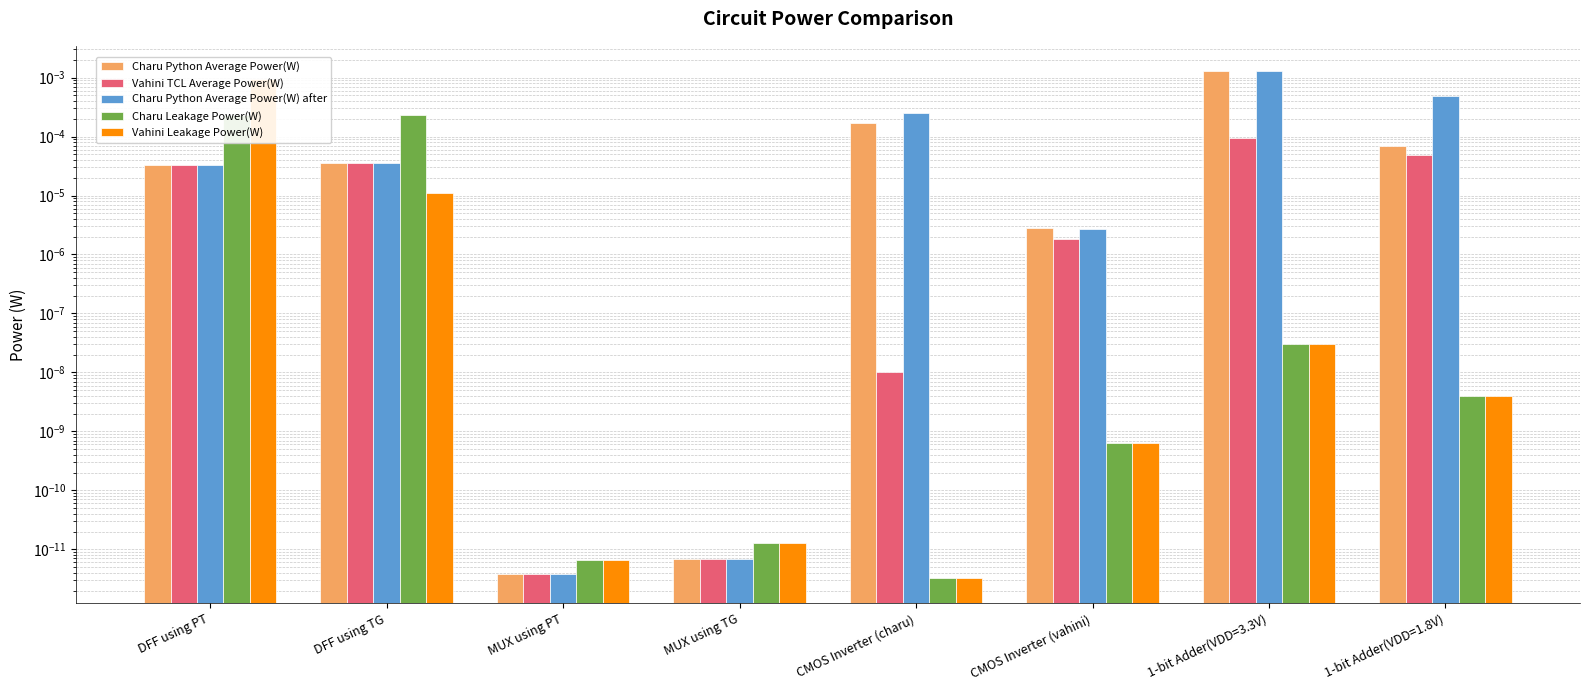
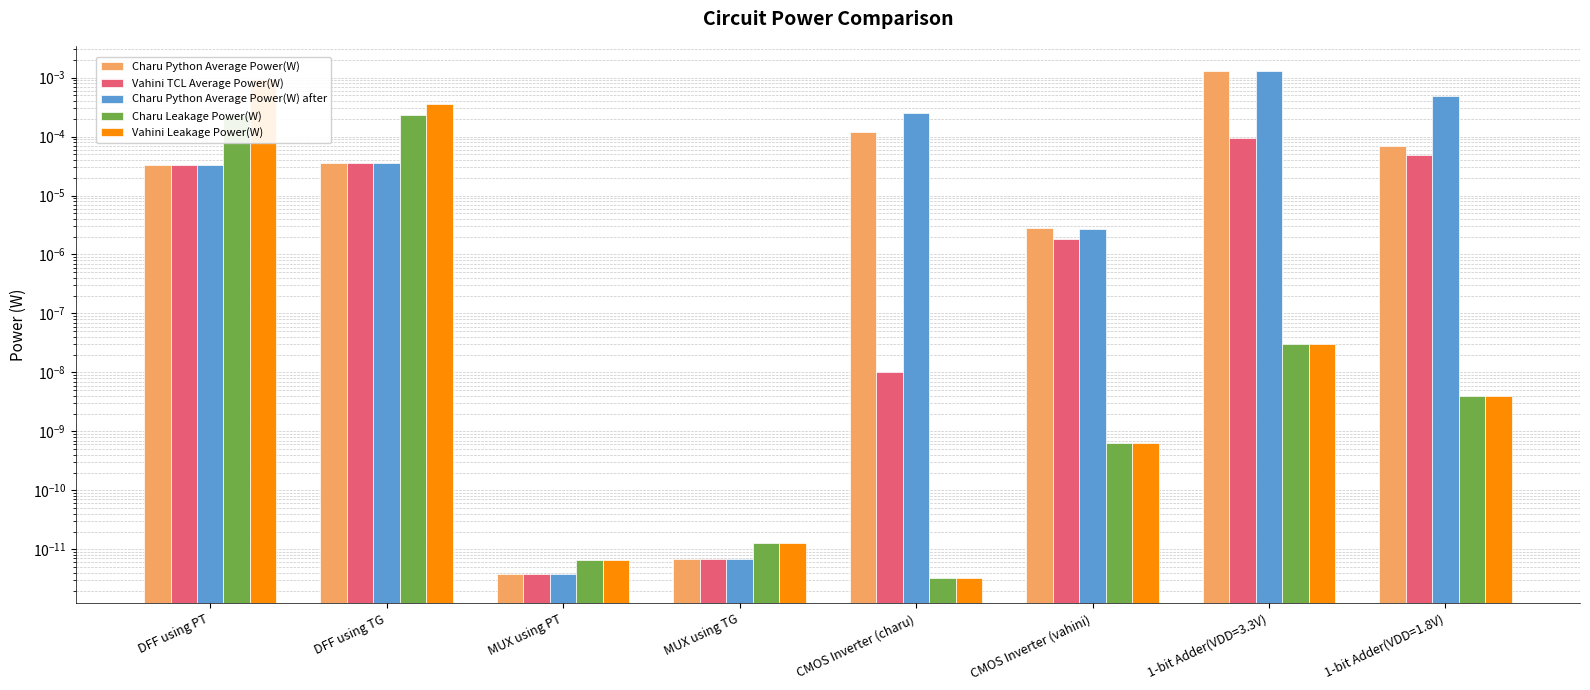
  {
    "Charu Python Average Power(W)": {
      "DFF using PT": 0.00003,
      "DFF using TG": 0.00004,
      "MUX using PT": 0.000000000004,
      "MUX using TG": 0.000000000007,
-     "CMOS Inverter (charu)": 0.00017,
+     "CMOS Inverter (charu)": 0.00012,
      "CMOS Inverter (vahini)": 0.000003,
      "1-bit Adder(VDD=3.3V)": 0.0013,
      "1-bit Adder(VDD=1.8V)": 0.00007
    },
    "Vahini TCL Average Power(W)": {
      "DFF using PT": 0.00003,
      "DFF using TG": 0.00004,
      "MUX using PT": 0.000000000004,
      "MUX using TG": 0.000000000007,
      "CMOS Inverter (charu)": 0.000000010,
      "CMOS Inverter (vahini)": 0.000002,
      "1-bit Adder(VDD=3.3V)": 0.00009,
      "1-bit Adder(VDD=1.8V)": 0.00005
    },
    "Charu Python Average Power(W) after": {
      "DFF using PT": 0.00003,
      "DFF using TG": 0.00004,
      "MUX using PT": 0.000000000004,
      "MUX using TG": 0.000000000007,
      "CMOS Inverter (charu)": 0.00025,
      "CMOS Inverter (vahini)": 0.000003,
      "1-bit Adder(VDD=3.3V)": 0.0013,
      "1-bit Adder(VDD=1.8V)": 0.0005
    },
    "Charu Leakage Power(W)": {
      "DFF using TG": 0.00023,
      "MUX using PT": 0.000000000007,
      "MUX using TG": 0.000000000013,
      "CMOS Inverter (charu)": 0.000000000003,
      "CMOS Inverter (vahini)": 0.0000000006,
      "1-bit Adder(VDD=3.3V)": 0.00000003,
      "1-bit Adder(VDD=1.8V)": 0.000000004
    },
    "Vahini Leakage Power(W)": {
-     "DFF using TG": 0.000011,
+     "DFF using TG": 0.0004,
      "MUX using PT": 0.000000000007,
      "MUX using TG": 0.000000000013,
      "CMOS Inverter (charu)": 0.000000000003,
      "CMOS Inverter (vahini)": 0.0000000006,
      "1-bit Adder(VDD=3.3V)": 0.00000003,
      "1-bit Adder(VDD=1.8V)": 0.000000004
    }
  }
